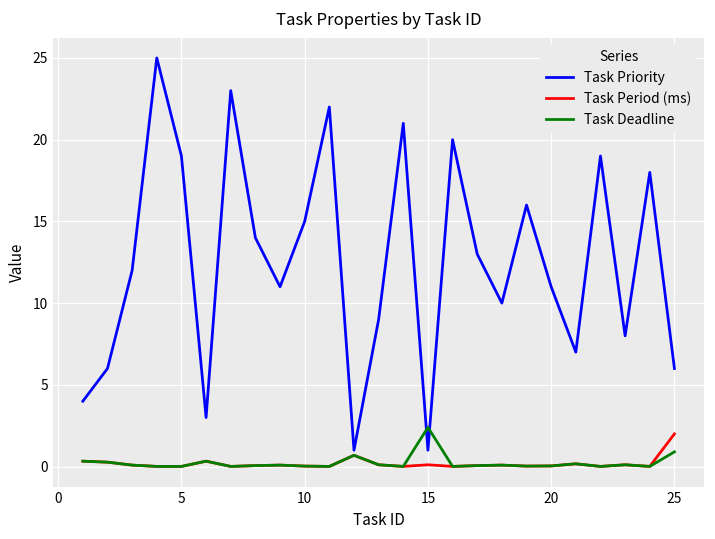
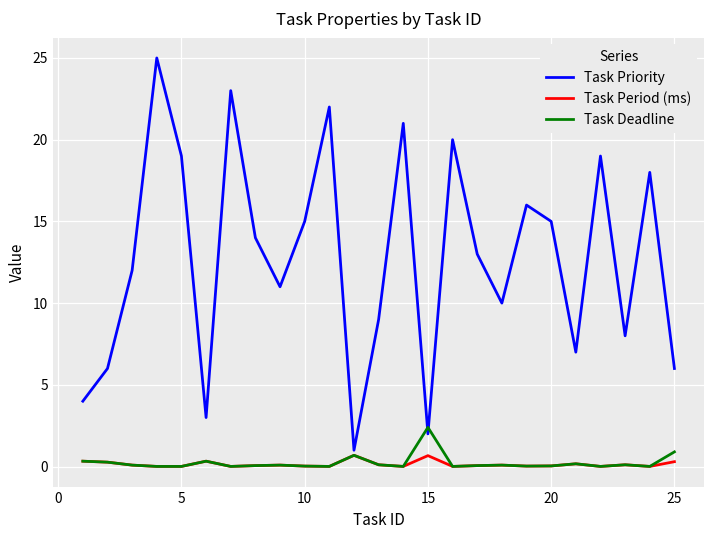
  {
    "Task Priority": {
      "5": 19,
      "10": 15,
-     "15": 1,
-     "20": 11,
+     "15": 2,
+     "20": 15,
      "25": 6
    },
    "Task Period (ms)": {
-     "15": 0.1,
-     "25": 2.0
+     "15": 0.7,
+     "25": 0.3
    },
    "Task Deadline": {
      "15": 2.4,
      "25": 0.9
    }
  }
